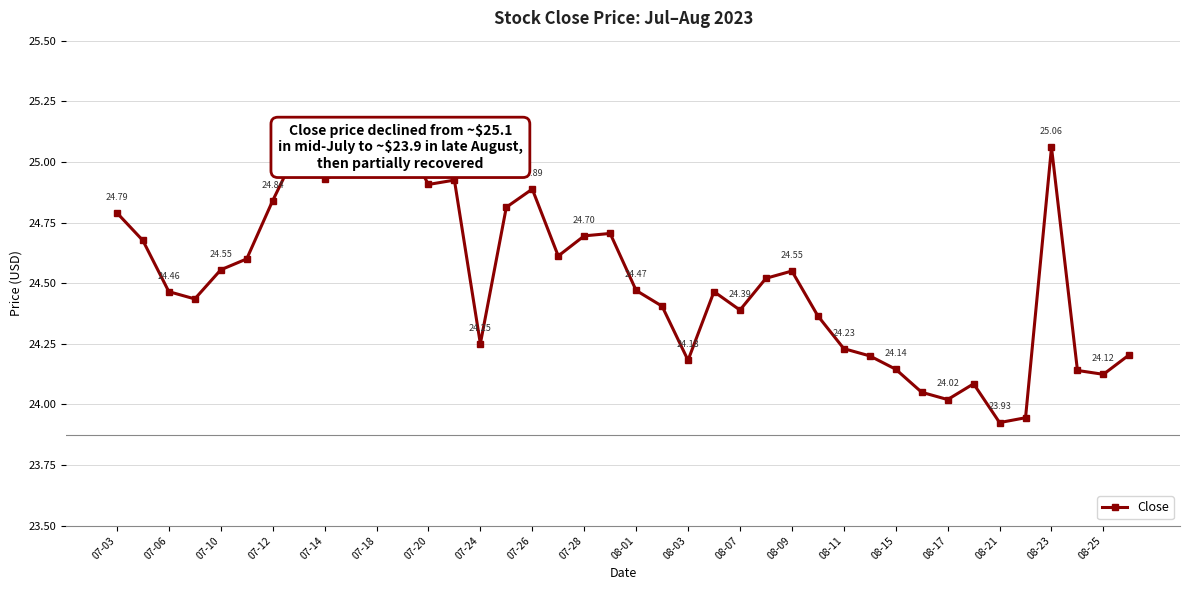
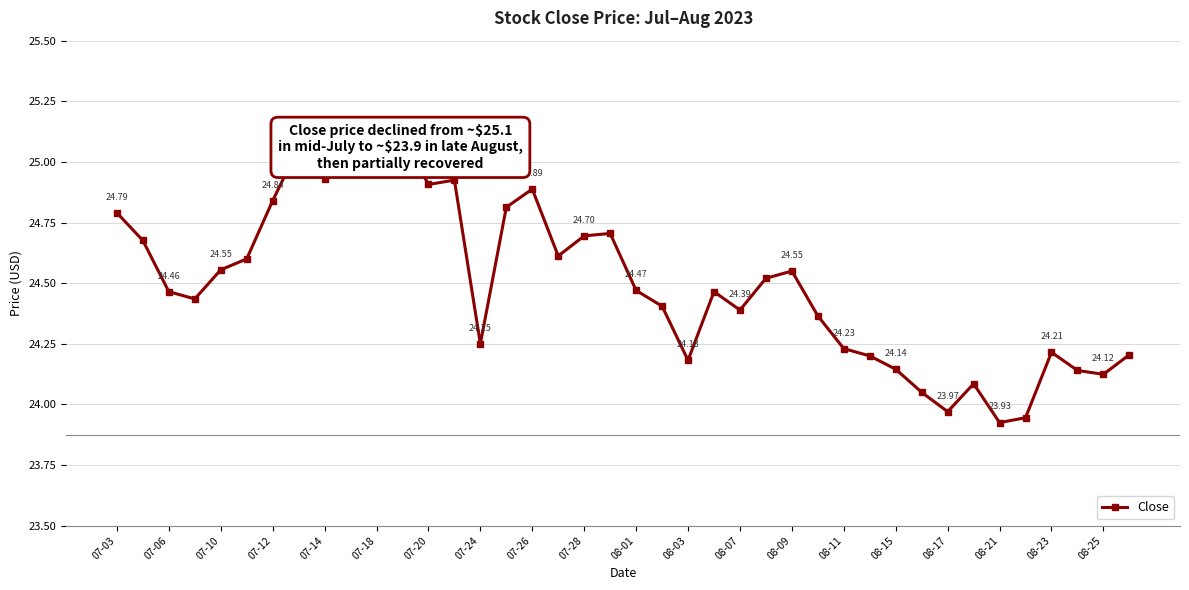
  {
    "07-03": 24.79,
    "07-06": 24.46,
    "07-10": 24.55,
    "07-12": 24.84,
    "07-24": 24.25,
    "07-28": 24.70,
    "08-01": 24.47,
    "08-03": 24.18,
    "08-07": 24.39,
    "08-09": 24.55,
    "08-11": 24.23,
    "08-15": 24.14,
-   "08-17": 24.02,
+   "08-17": 23.97,
    "08-21": 23.93,
-   "08-23": 25.06,
+   "08-23": 24.21,
    "08-25": 24.12
  }
